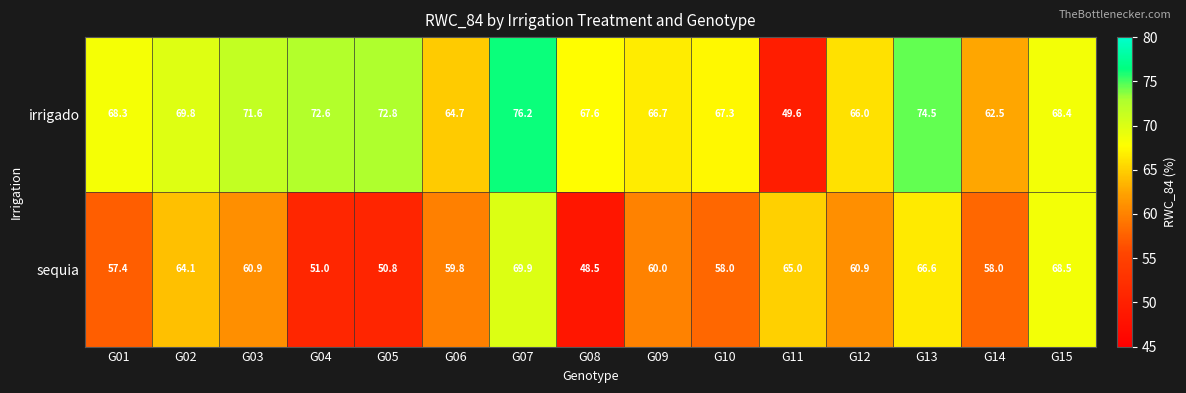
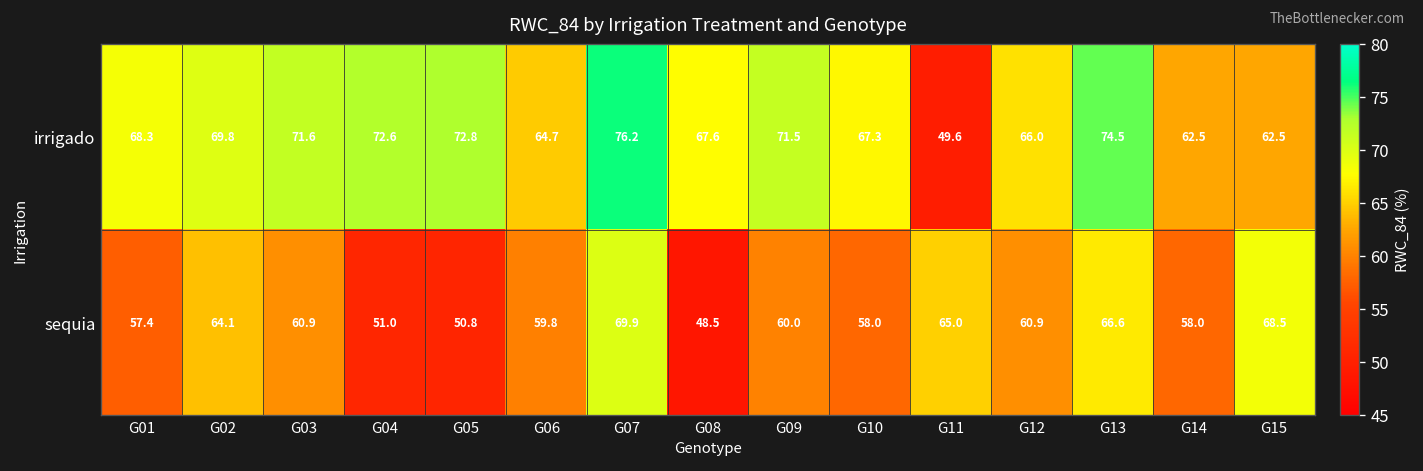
  {
    "irrigado": {
      "G01": 68.3,
      "G02": 69.8,
      "G03": 71.6,
      "G04": 72.6,
      "G05": 72.8,
      "G06": 64.7,
      "G07": 76.2,
      "G08": 67.6,
-     "G09": 66.7,
+     "G09": 71.5,
      "G10": 67.3,
      "G11": 49.6,
      "G12": 66.0,
      "G13": 74.5,
      "G14": 62.5,
-     "G15": 68.4
+     "G15": 62.5
    },
    "sequia": {
      "G01": 57.4,
      "G02": 64.1,
      "G03": 60.9,
      "G04": 51.0,
      "G05": 50.8,
      "G06": 59.8,
      "G07": 69.9,
      "G08": 48.5,
      "G09": 60.0,
      "G10": 58.0,
      "G11": 65.0,
      "G12": 60.9,
      "G13": 66.6,
      "G14": 58.0,
      "G15": 68.5
    }
  }
